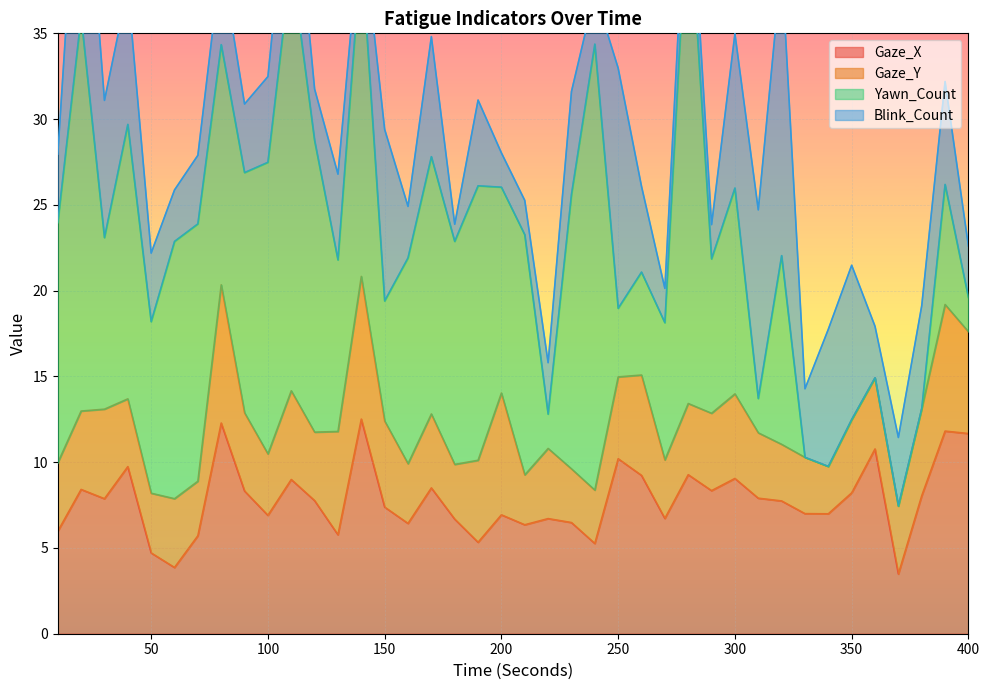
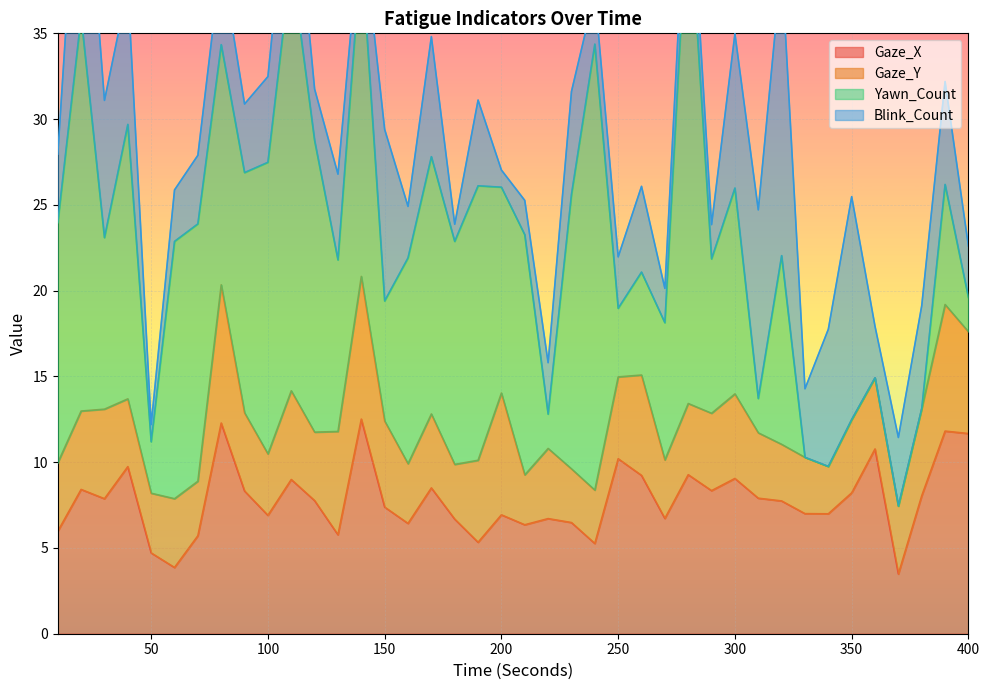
  {
    "Yawn_Count": {
-     "50": 10,
+     "50": 3,
      "100": 17,
      "150": 7,
      "200": 12,
      "250": 4,
      "300": 12,
      "400": 2
    },
    "Blink_Count": {
-     "50": 4,
+     "50": 1,
      "100": 5,
      "150": 10,
-     "200": 2,
-     "250": 14,
+     "200": 1,
+     "250": 3,
      "300": 9,
-     "350": 9,
+     "350": 13,
      "400": 3
    }
  }
